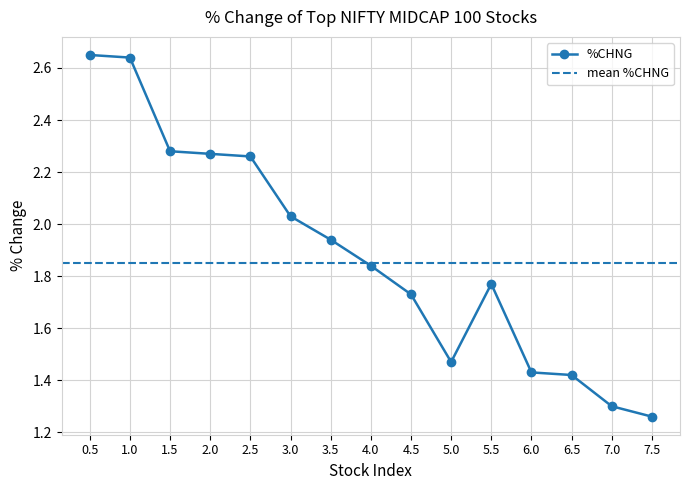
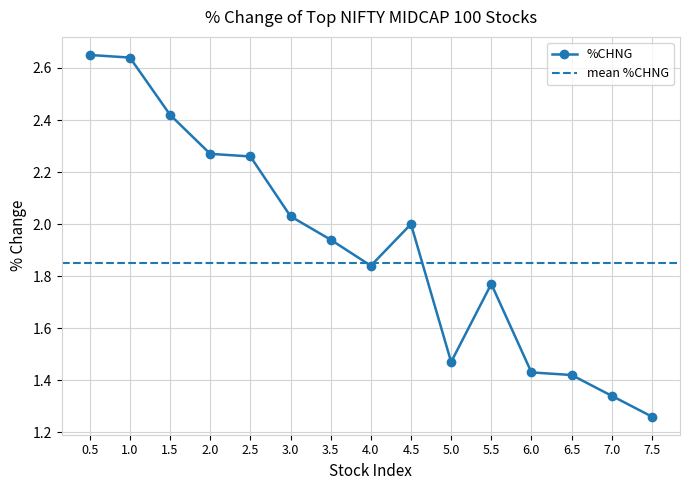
  {
    "0.5": 2.65,
    "1.0": 2.64,
-   "1.5": 2.28,
+   "1.5": 2.42,
    "2.0": 2.27,
    "2.5": 2.26,
    "3.0": 2.03,
    "3.5": 1.94,
    "4.0": 1.84,
-   "4.5": 1.73,
+   "4.5": 2.00,
    "5.0": 1.47,
    "5.5": 1.77,
    "6.0": 1.43,
    "6.5": 1.42,
-   "7.0": 1.30,
+   "7.0": 1.34,
    "7.5": 1.26
  }
